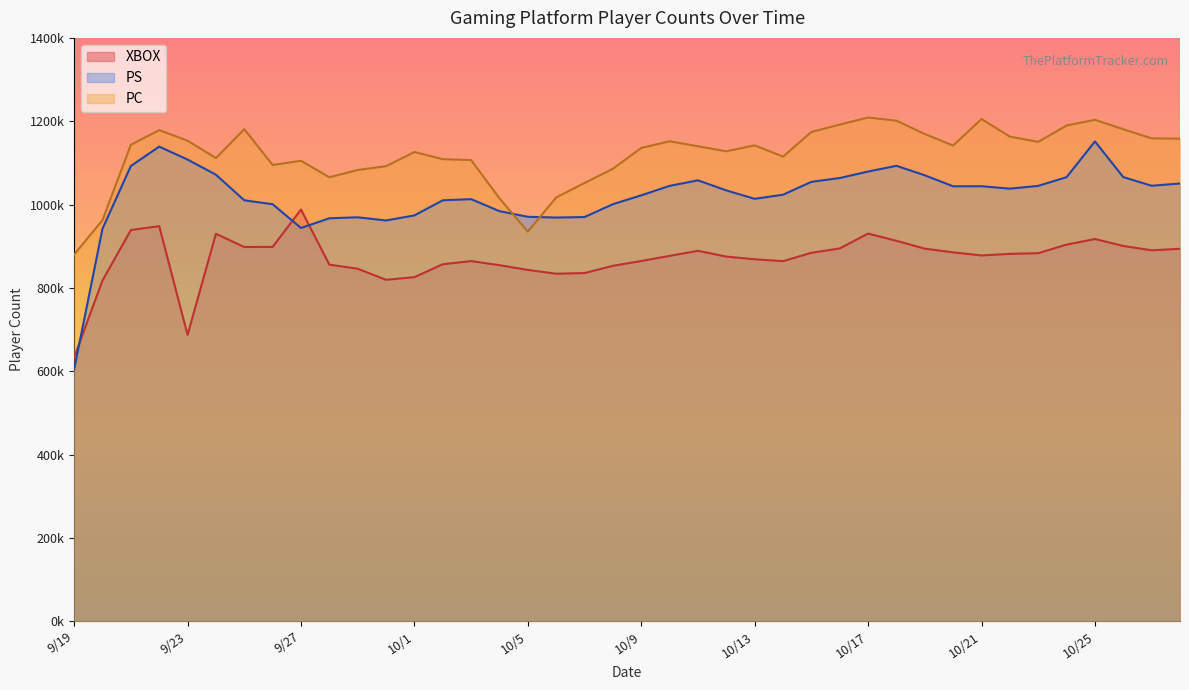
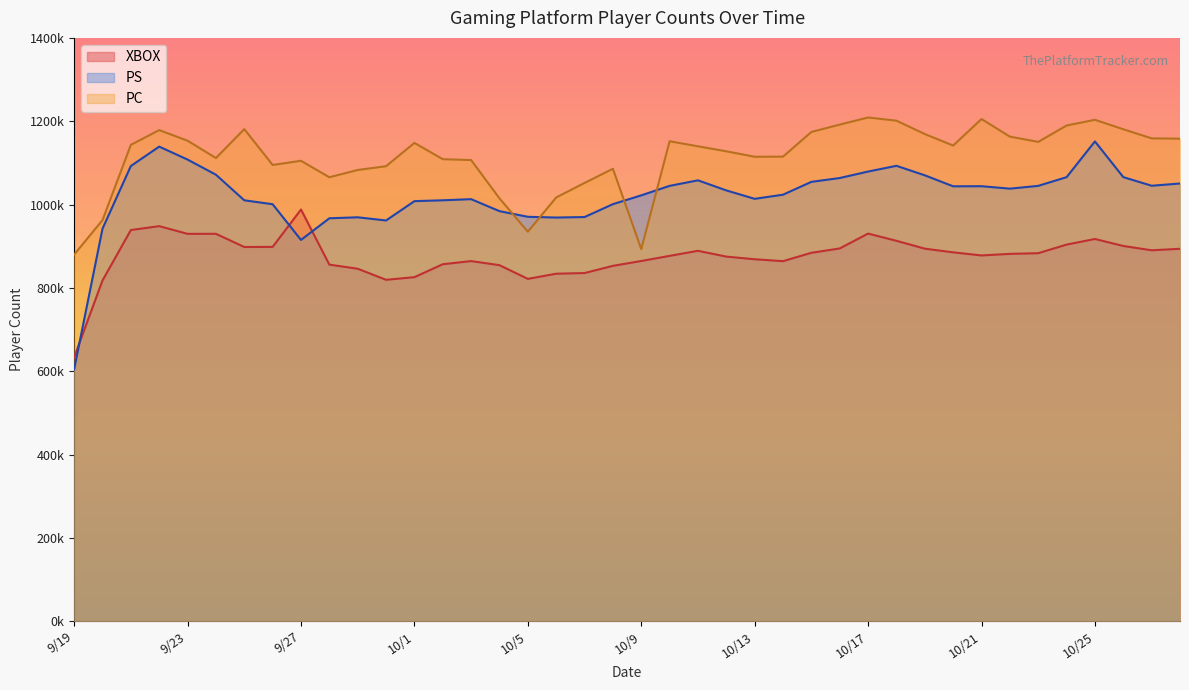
  {
    "XBOX": {
      "9/19": 630000,
-     "9/23": 690000,
+     "9/23": 930000,
      "9/27": 990000,
      "10/1": 830000,
-     "10/5": 840000,
+     "10/5": 820000,
      "10/9": 860000,
      "10/13": 870000,
      "10/17": 930000,
      "10/21": 880000,
      "10/25": 920000
    },
    "PS": {
      "9/19": 600000,
      "9/23": 1110000,
-     "9/27": 940000,
-     "10/1": 970000,
+     "9/27": 920000,
+     "10/1": 1010000,
      "10/5": 970000,
      "10/9": 1020000,
      "10/13": 1010000,
      "10/17": 1080000,
      "10/21": 1040000,
      "10/25": 1150000
    },
    "PC": {
      "9/19": 880000,
      "9/23": 1150000,
      "9/27": 1110000,
-     "10/1": 1130000,
+     "10/1": 1150000,
      "10/5": 930000,
-     "10/9": 1140000,
-     "10/13": 1140000,
+     "10/9": 890000,
+     "10/13": 1110000,
      "10/17": 1210000,
      "10/21": 1210000,
      "10/25": 1200000
    }
  }
